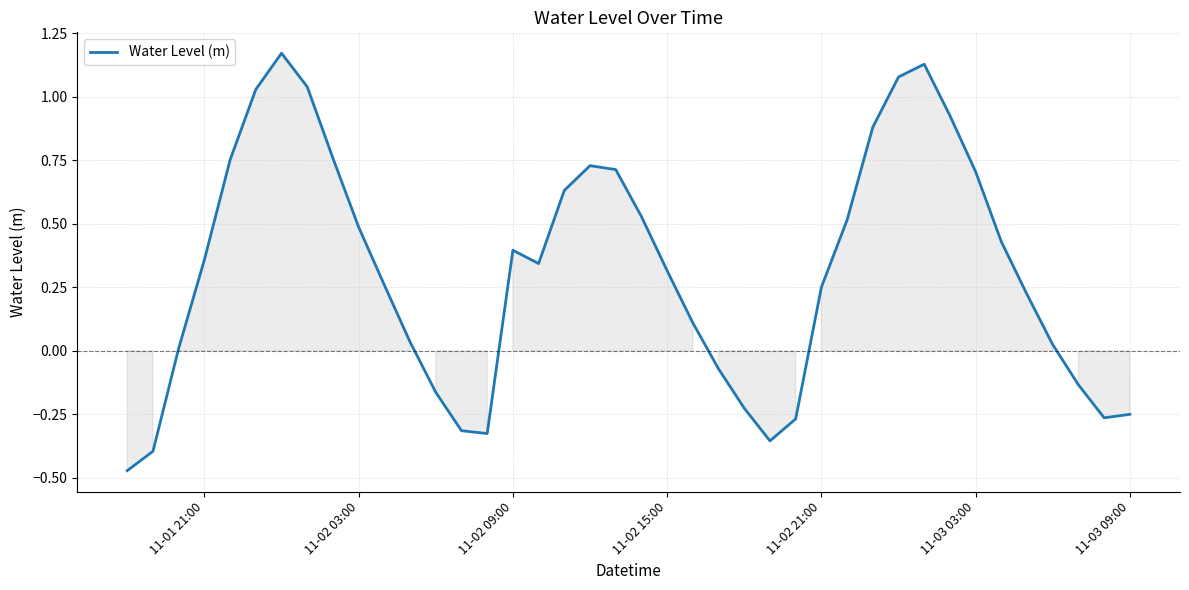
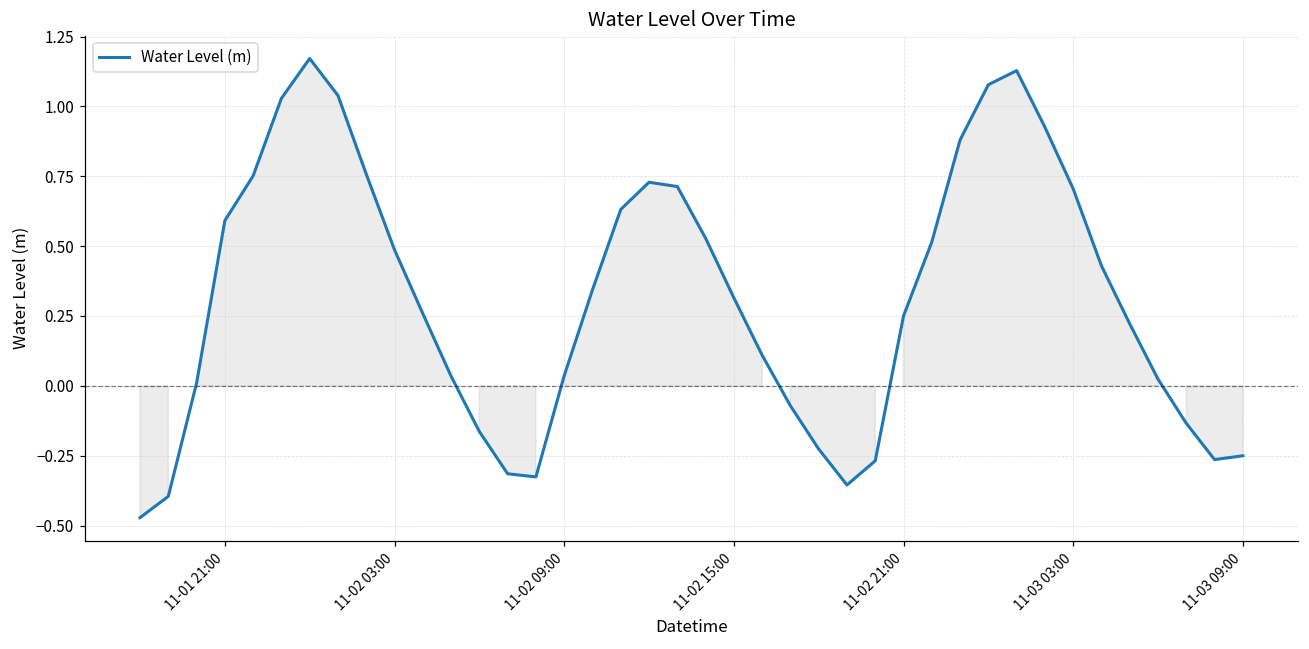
  {
-   "11-01 21:00": 0.36,
+   "11-01 21:00": 0.59,
    "11-02 03:00": 0.49,
-   "11-02 09:00": 0.40,
+   "11-02 09:00": 0.04,
    "11-02 15:00": 0.32,
    "11-02 21:00": 0.25,
    "11-03 03:00": 0.71,
    "11-03 09:00": -0.25
  }
